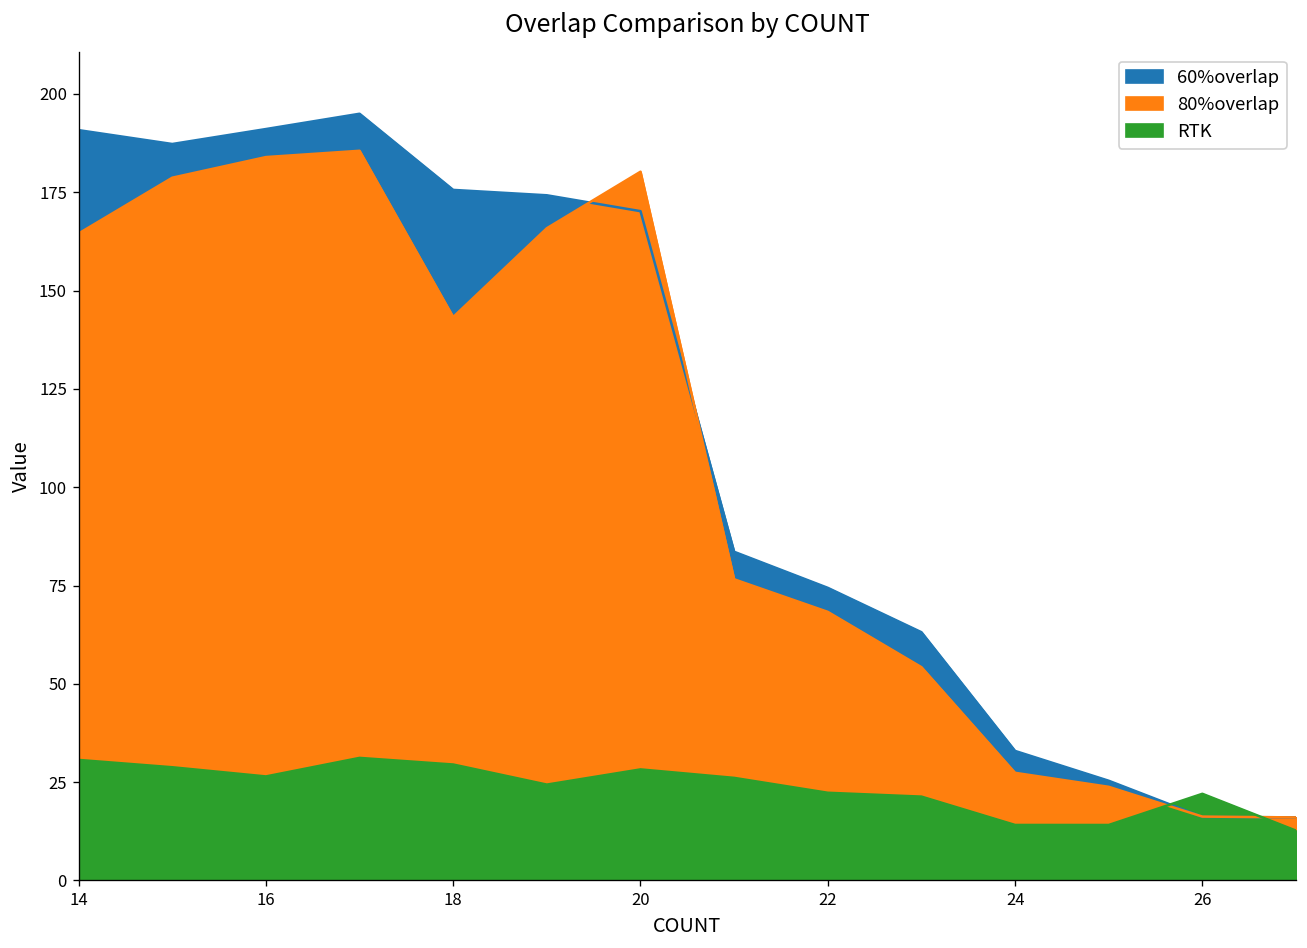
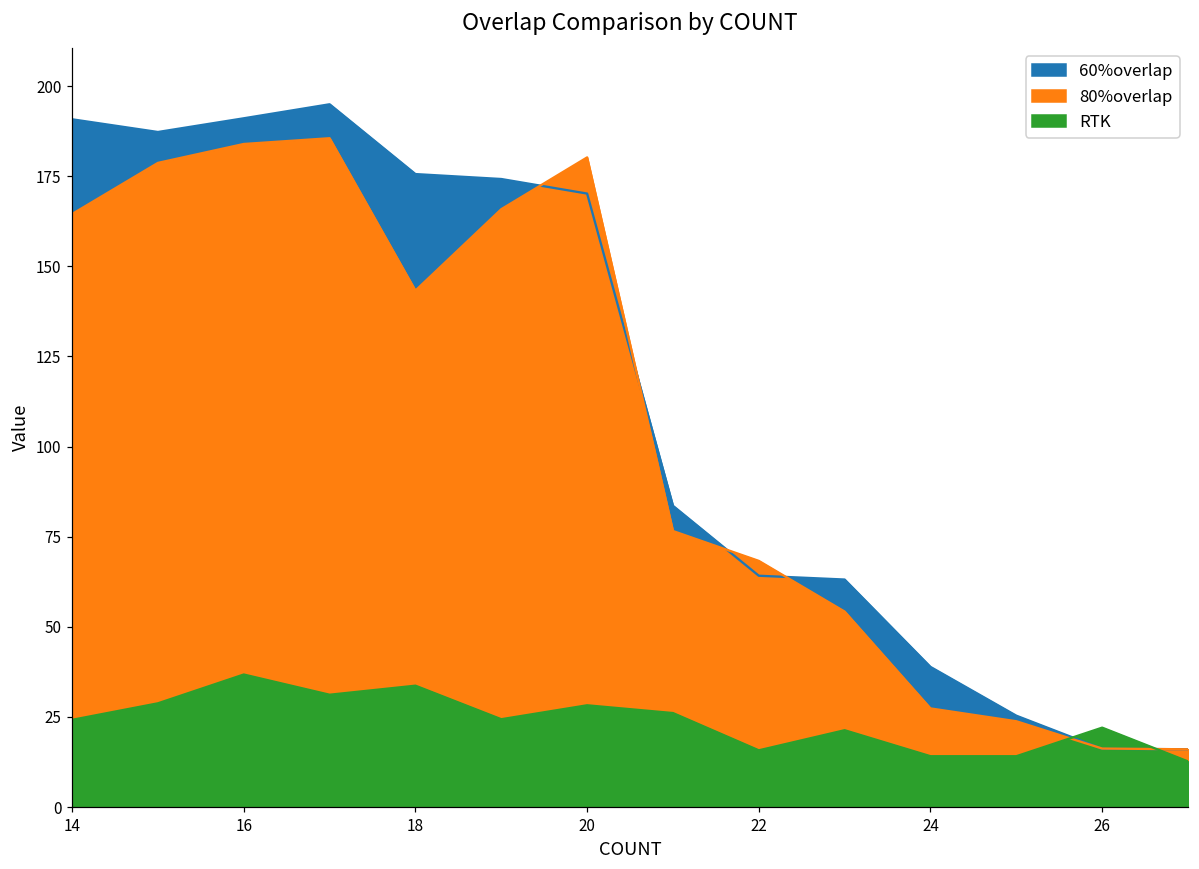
  {
    "60%overlap": {
      "14": 191,
      "16": 191,
      "18": 176,
      "20": 170,
-     "22": 74,
-     "24": 33
+     "22": 64,
+     "24": 39
    },
    "80%overlap": {
      "14": 165,
      "16": 184,
      "18": 143,
      "20": 180,
      "22": 68,
      "24": 27
    },
    "RTK": {
-     "14": 31,
-     "16": 26,
-     "18": 29,
+     "14": 24,
+     "16": 37,
+     "18": 34,
      "20": 28,
-     "22": 22,
+     "22": 16,
      "24": 14,
      "26": 22
    }
  }
